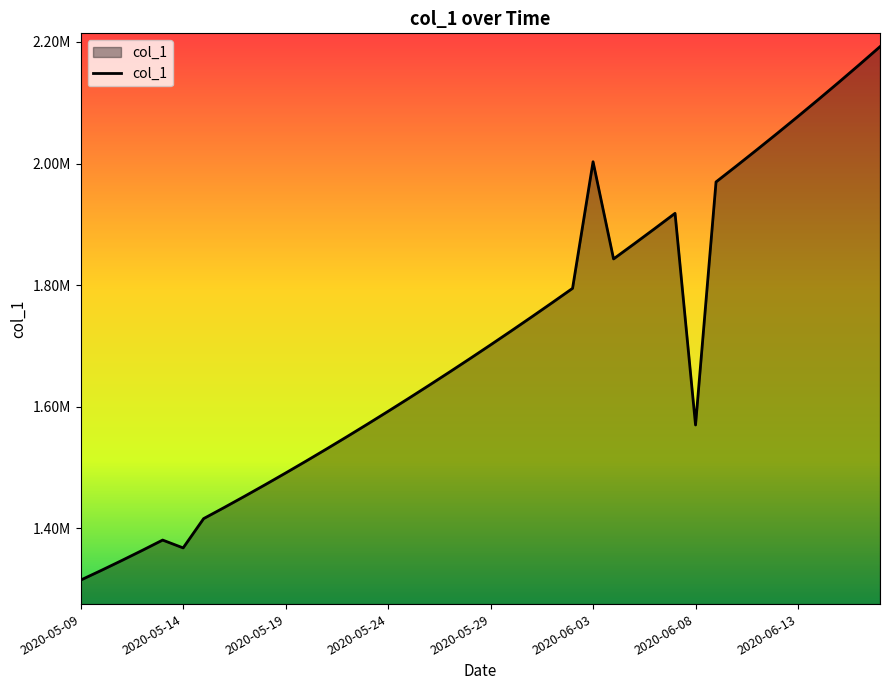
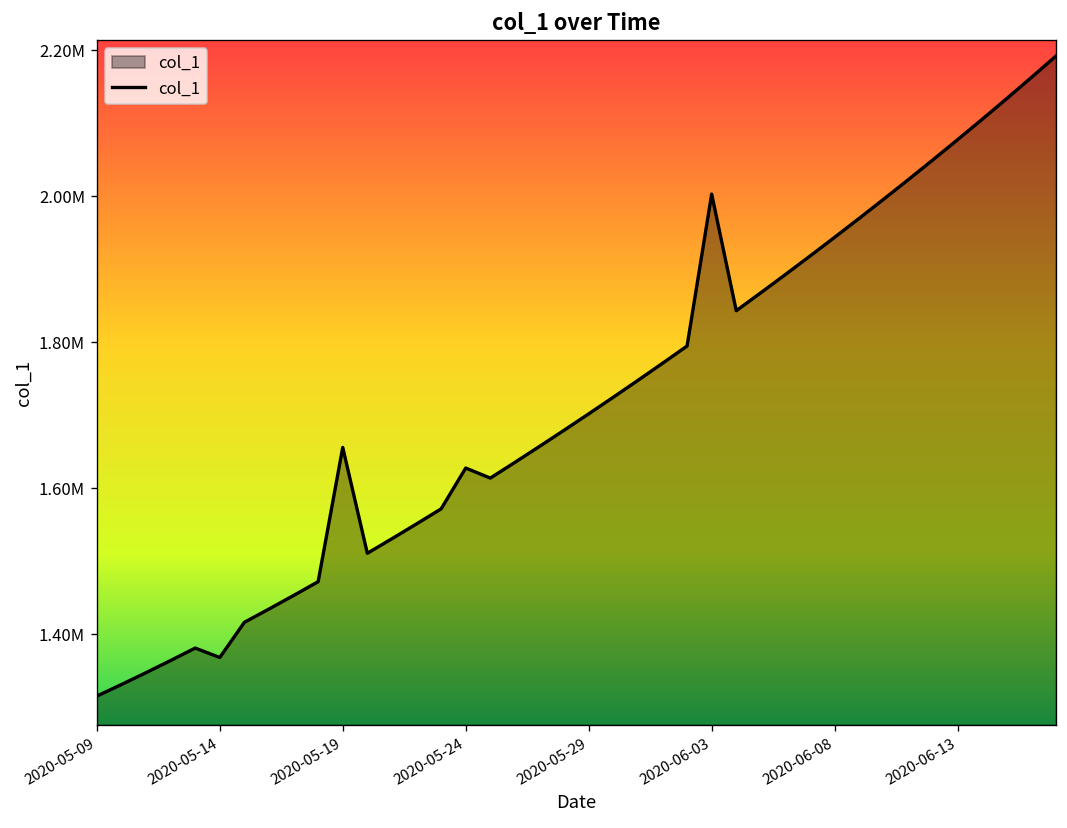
  {
    "2020-05-09": 1320000,
    "2020-05-14": 1370000,
-   "2020-05-19": 1490000,
-   "2020-05-24": 1590000,
+   "2020-05-19": 1660000,
+   "2020-05-24": 1630000,
    "2020-05-29": 1700000,
    "2020-06-03": 2000000,
-   "2020-06-08": 1570000,
+   "2020-06-08": 1940000,
    "2020-06-13": 2080000
  }
